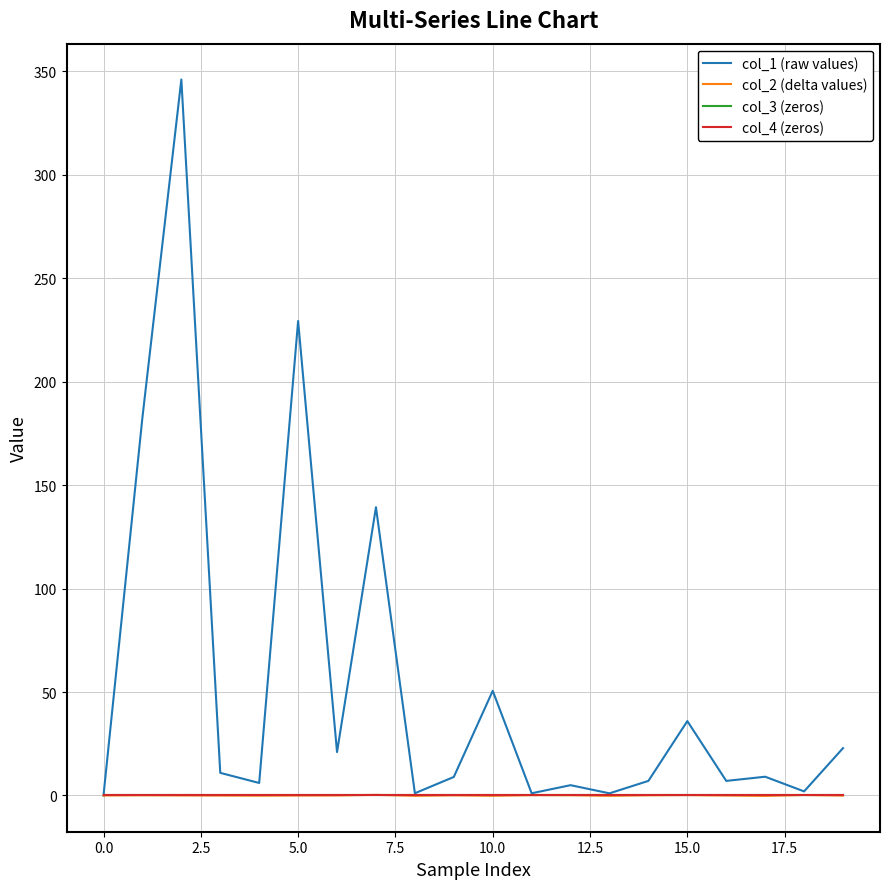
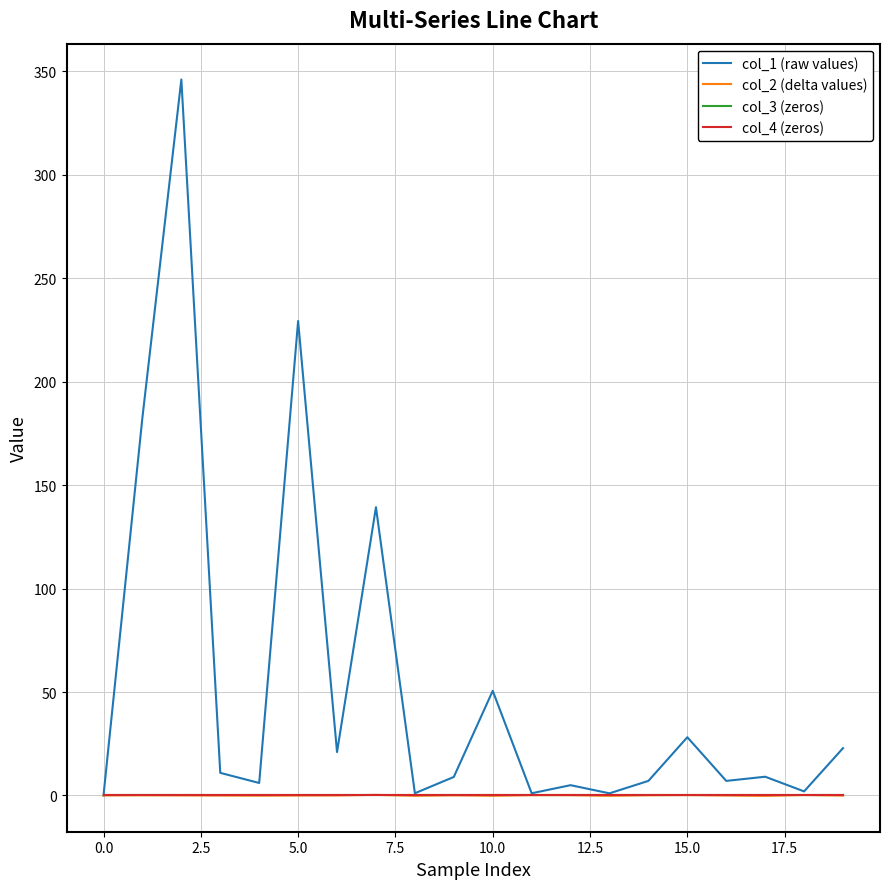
  {
    "col_1 (raw values)": {
      "5.0": 229,
      "10.0": 51,
-     "15.0": 36
+     "15.0": 28
    }
  }
